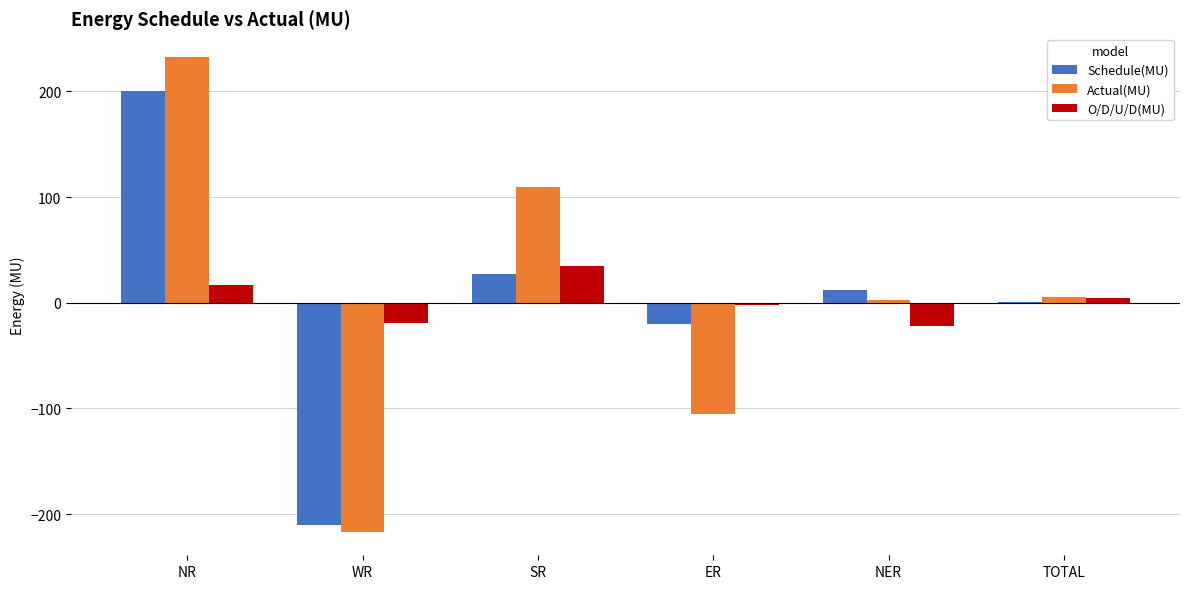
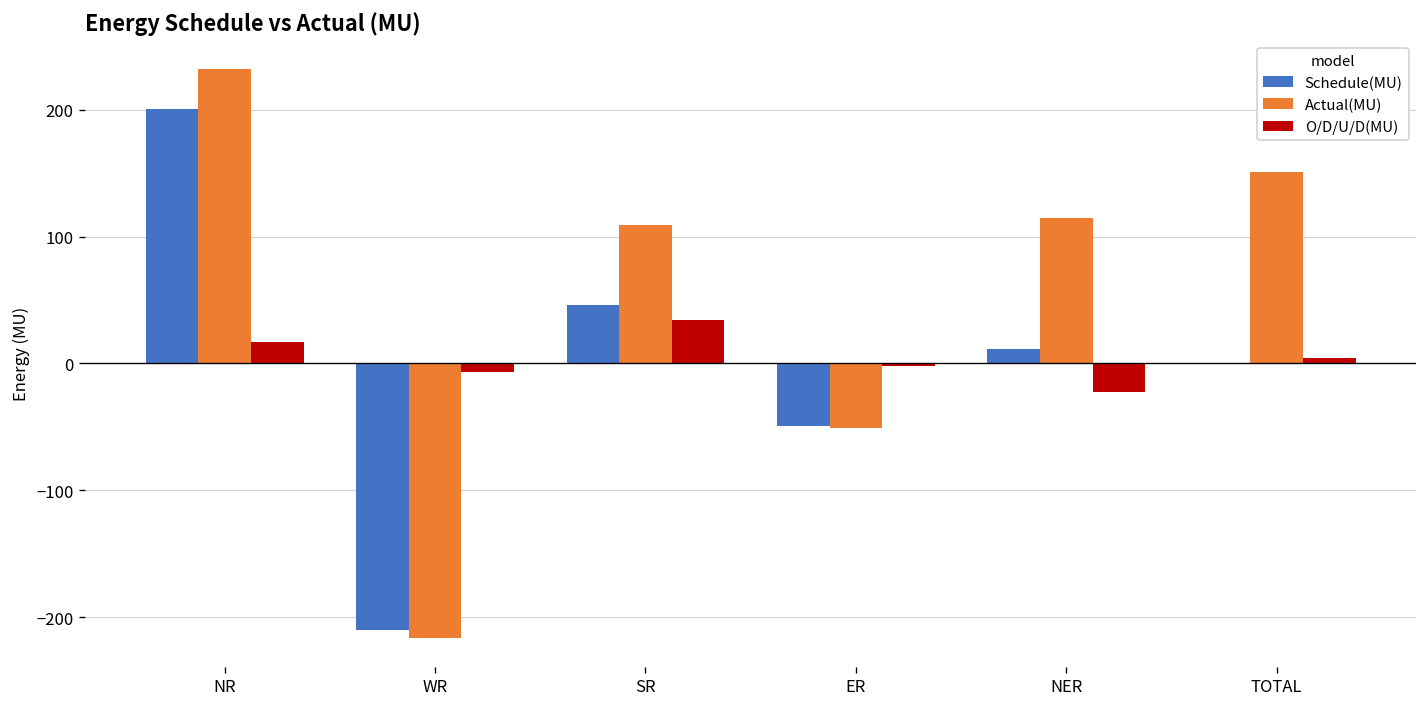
  {
    "Schedule(MU)": {
      "NR": 201,
      "WR": -210,
-     "SR": 27,
-     "ER": -20,
+     "SR": 46,
+     "ER": -49,
      "NER": 12
    },
    "Actual(MU)": {
      "NR": 233,
      "WR": -217,
      "SR": 109,
-     "ER": -105,
-     "NER": 3,
-     "TOTAL": 5
+     "ER": -51,
+     "NER": 114,
+     "TOTAL": 151
    },
    "O/D/U/D(MU)": {
      "NR": 17,
-     "WR": -20,
+     "WR": -7,
      "SR": 35,
      "NER": -23,
      "TOTAL": 5
    }
  }
